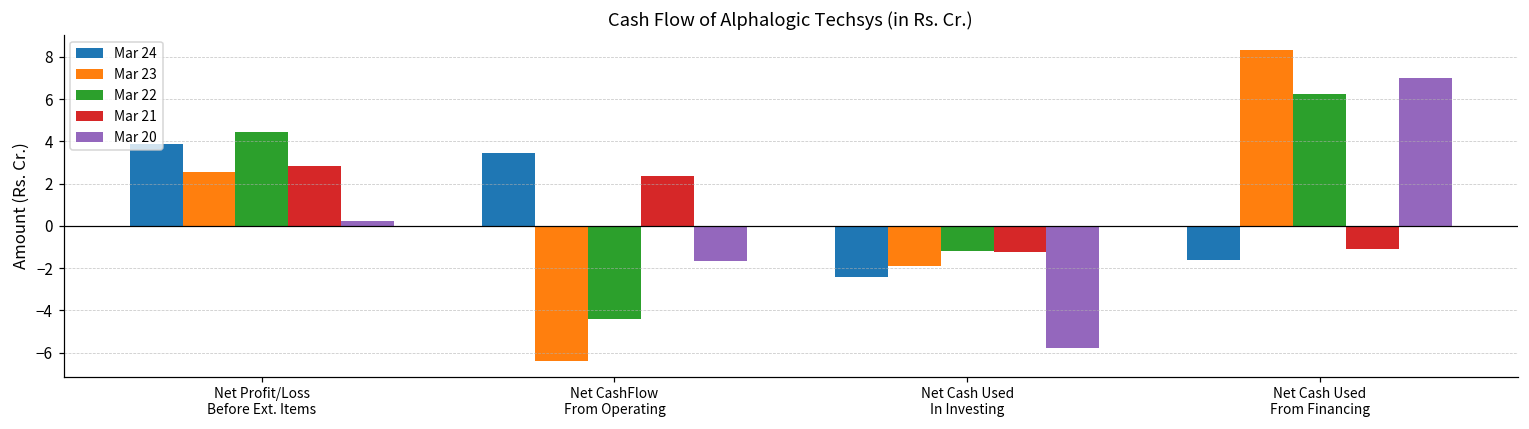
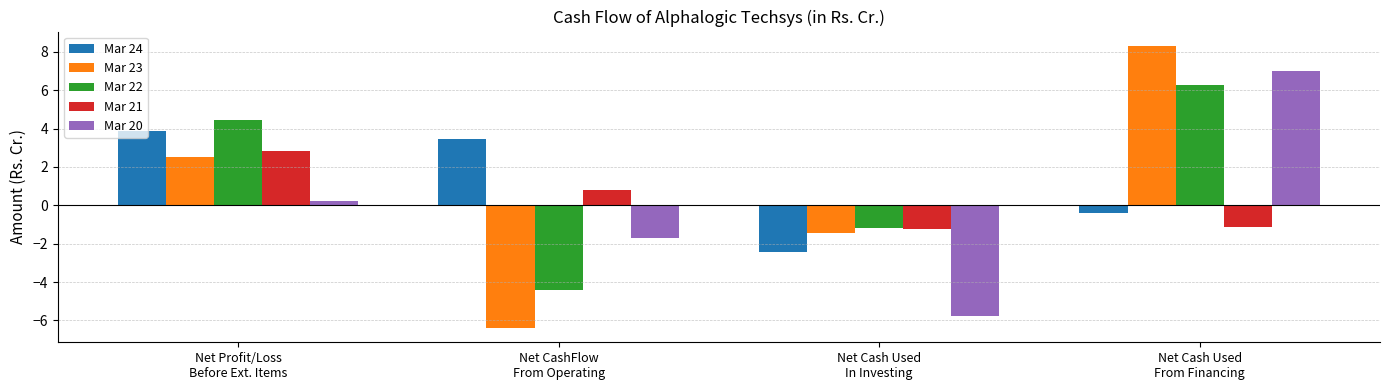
  {
    "Mar 24": {
      "Net CashFlow From Operating": 3.5,
      "Net Cash Used In Investing": -2.4,
-     "Net Cash Used From Financing": -1.6
+     "Net Cash Used From Financing": -0.4
    },
    "Mar 23": {
      "Net Profit/Loss Before Ext. Items": 2.5,
      "Net CashFlow From Operating": -6.4,
-     "Net Cash Used In Investing": -1.9,
+     "Net Cash Used In Investing": -1.4,
      "Net Cash Used From Financing": 8.3
    },
    "Mar 22": {
      "Net Profit/Loss Before Ext. Items": 4.4,
      "Net CashFlow From Operating": -4.4,
      "Net Cash Used In Investing": -1.2,
      "Net Cash Used From Financing": 6.3
    },
    "Mar 21": {
      "Net Profit/Loss Before Ext. Items": 2.8,
-     "Net CashFlow From Operating": 2.4,
+     "Net CashFlow From Operating": 0.8,
      "Net Cash Used In Investing": -1.2,
      "Net Cash Used From Financing": -1.1
    },
    "Mar 20": {
      "Net Profit/Loss Before Ext. Items": 0.3,
      "Net CashFlow From Operating": -1.7,
      "Net Cash Used In Investing": -5.8,
      "Net Cash Used From Financing": 7.0
    }
  }
